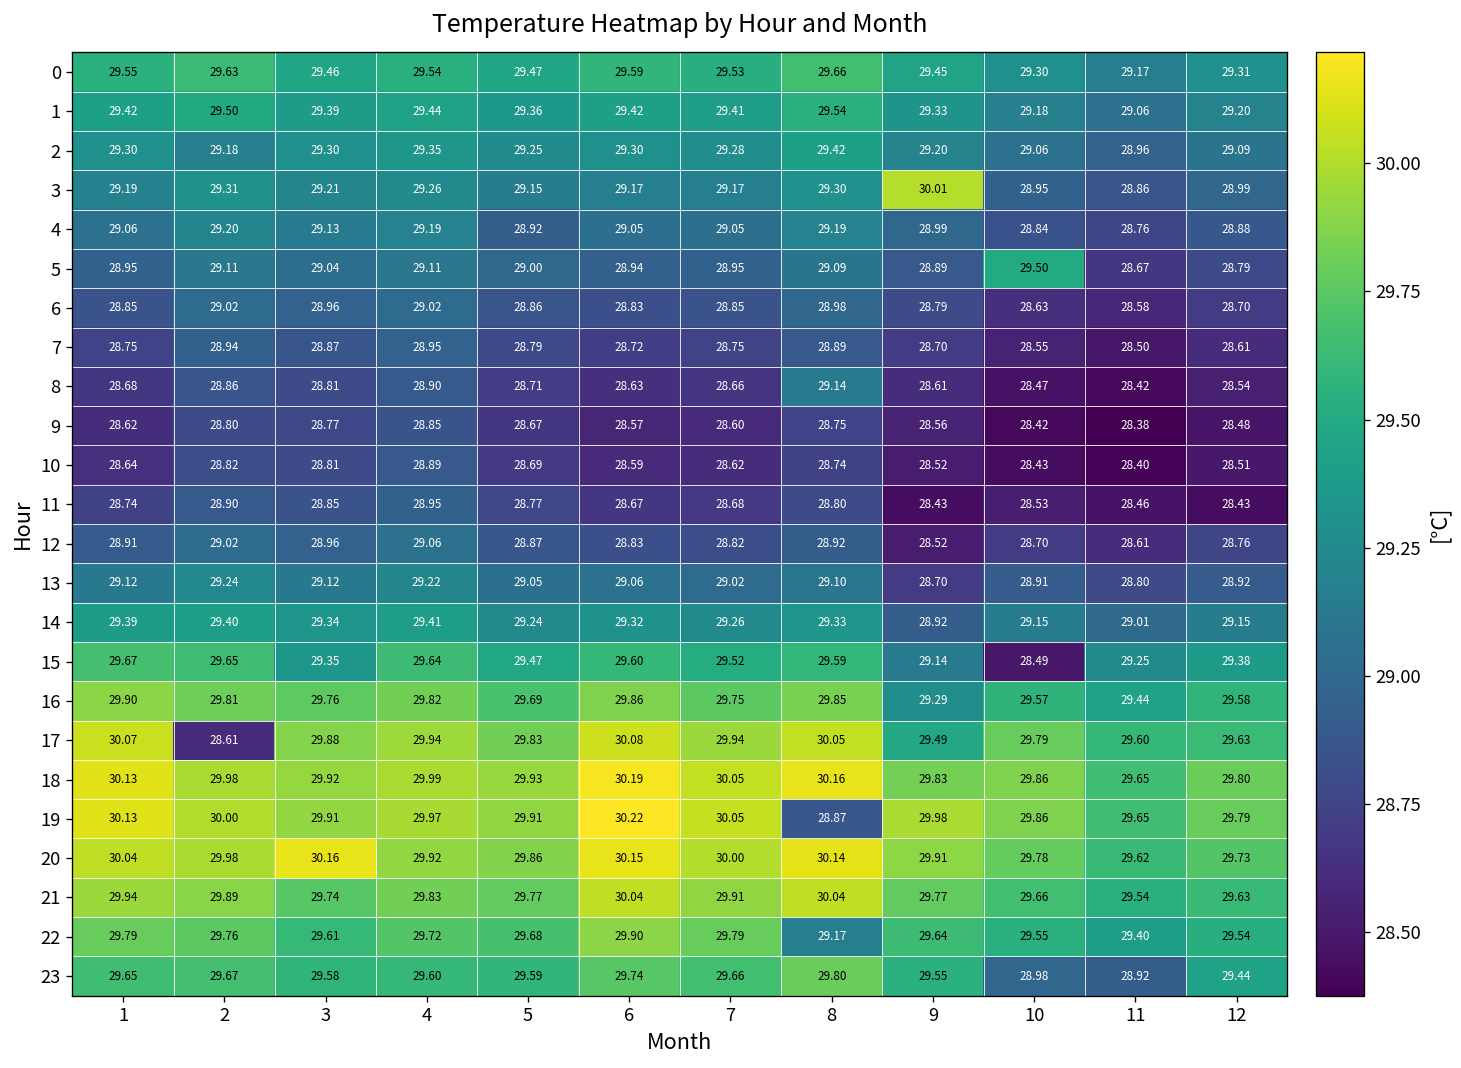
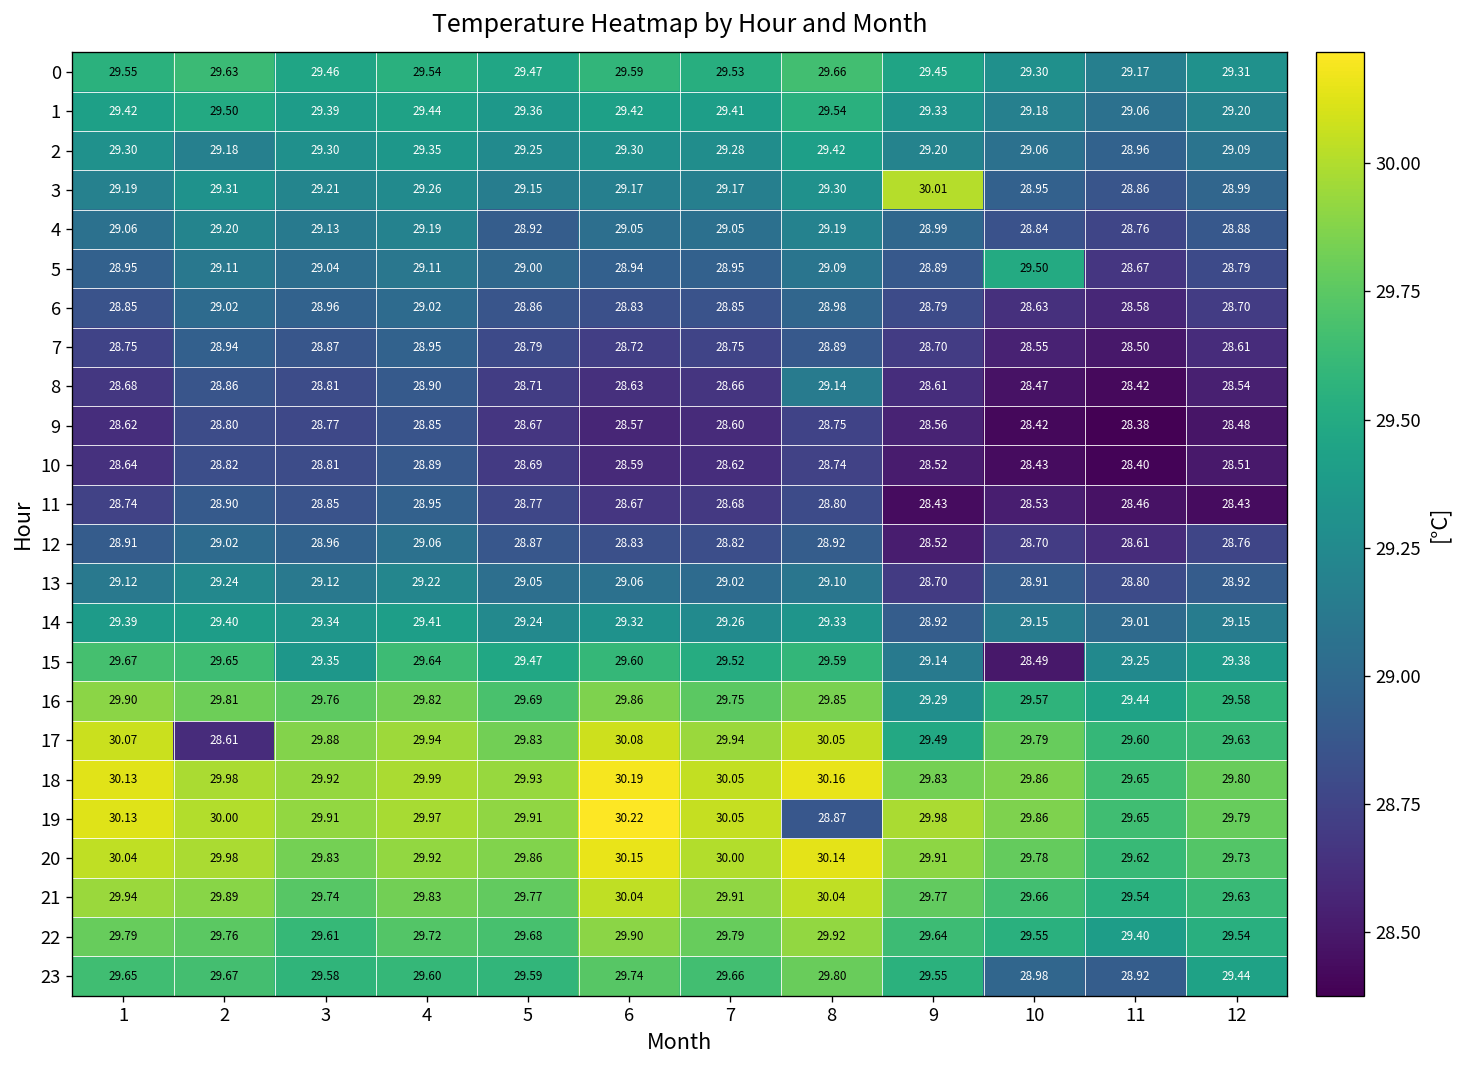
  {
    "20": {
      "1": 30.04,
      "2": 29.98,
-     "3": 30.16,
+     "3": 29.83,
      "4": 29.92,
      "5": 29.86,
      "6": 30.15,
      "7": 30.00,
      "8": 30.14,
      "9": 29.91,
      "10": 29.78,
      "11": 29.62,
      "12": 29.73
    },
    "22": {
      "1": 29.79,
      "2": 29.76,
      "3": 29.61,
      "4": 29.72,
      "5": 29.68,
      "6": 29.90,
      "7": 29.79,
-     "8": 29.17,
+     "8": 29.92,
      "9": 29.64,
      "10": 29.55,
      "11": 29.40,
      "12": 29.54
    }
  }
